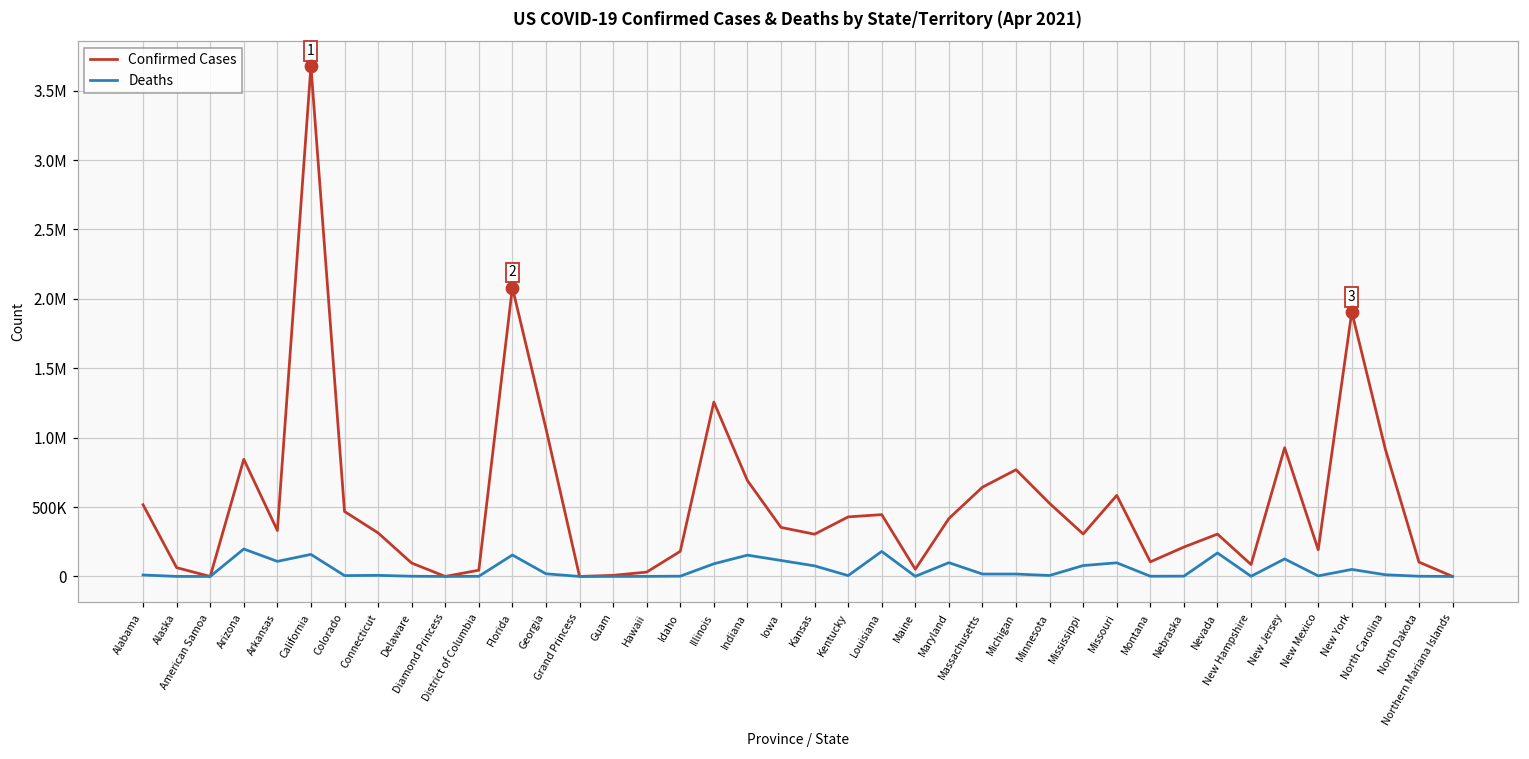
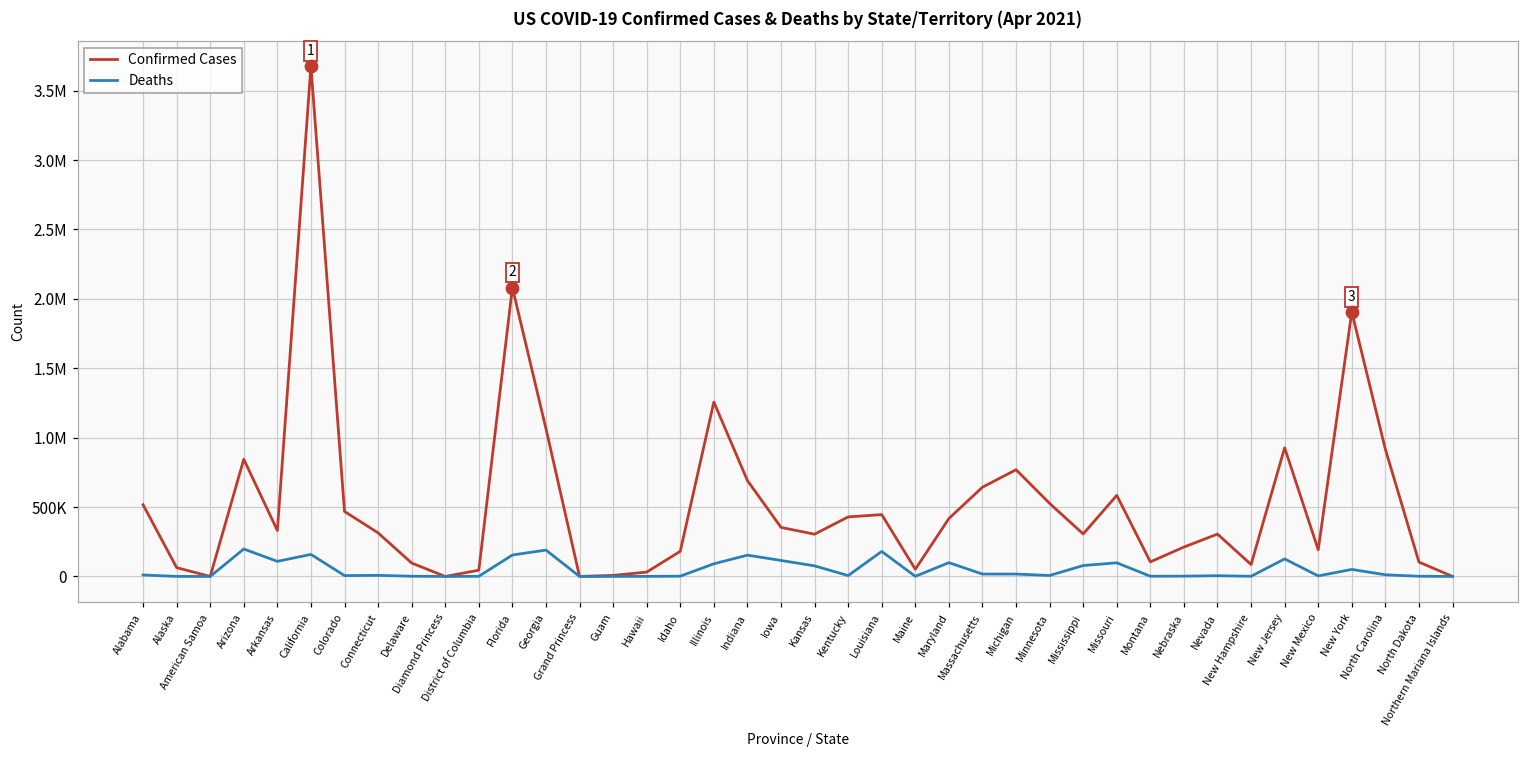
  {
    "Deaths": {
      "Alabama": 10000,
      "Alaska": 0,
      "Arizona": 200000,
      "Arkansas": 110000,
      "California": 160000,
      "Colorado": 10000,
      "Connecticut": 10000,
      "Delaware": 0,
      "District of Columbia": 0,
      "Florida": 150000,
-     "Georgia": 20000,
+     "Georgia": 190000,
      "Hawaii": 0,
      "Idaho": 0,
      "Illinois": 90000,
      "Indiana": 150000,
      "Iowa": 120000,
      "Kansas": 80000,
      "Kentucky": 10000,
      "Louisiana": 180000,
      "Maine": 0,
      "Maryland": 100000,
      "Massachusetts": 20000,
      "Michigan": 20000,
      "Minnesota": 10000,
      "Mississippi": 80000,
      "Missouri": 100000,
      "Montana": 0,
      "Nebraska": 0,
-     "Nevada": 170000,
+     "Nevada": 10000,
      "New Hampshire": 0,
      "New Jersey": 130000,
      "New Mexico": 0,
      "New York": 50000,
      "North Carolina": 10000,
      "North Dakota": 0
    }
  }
